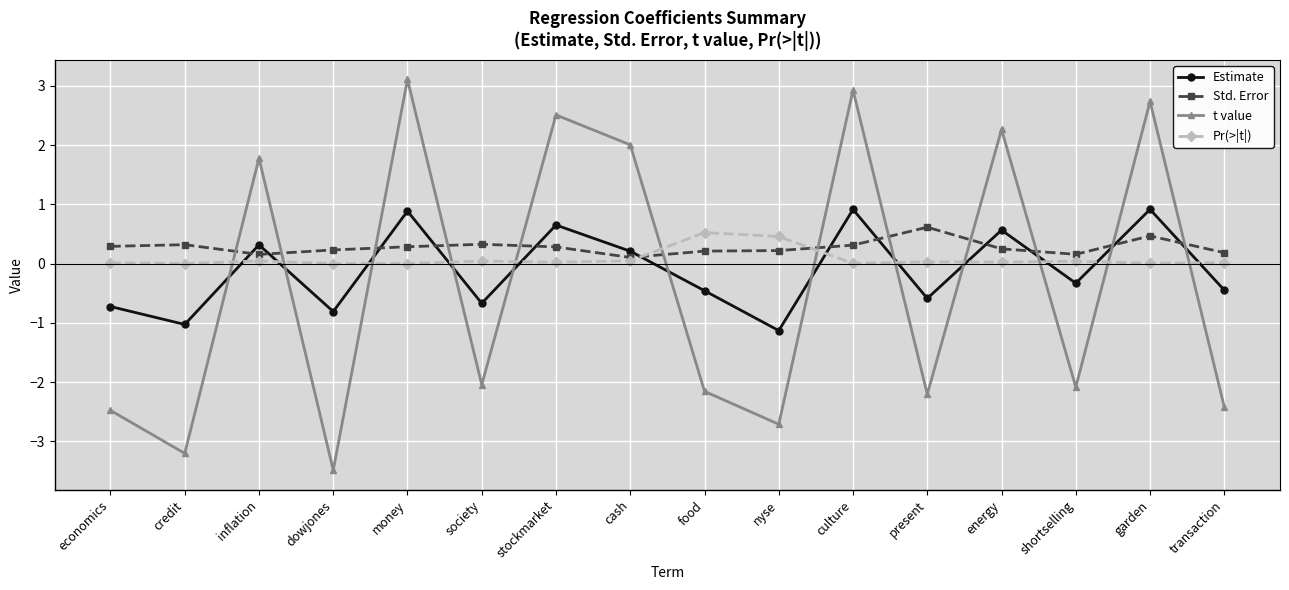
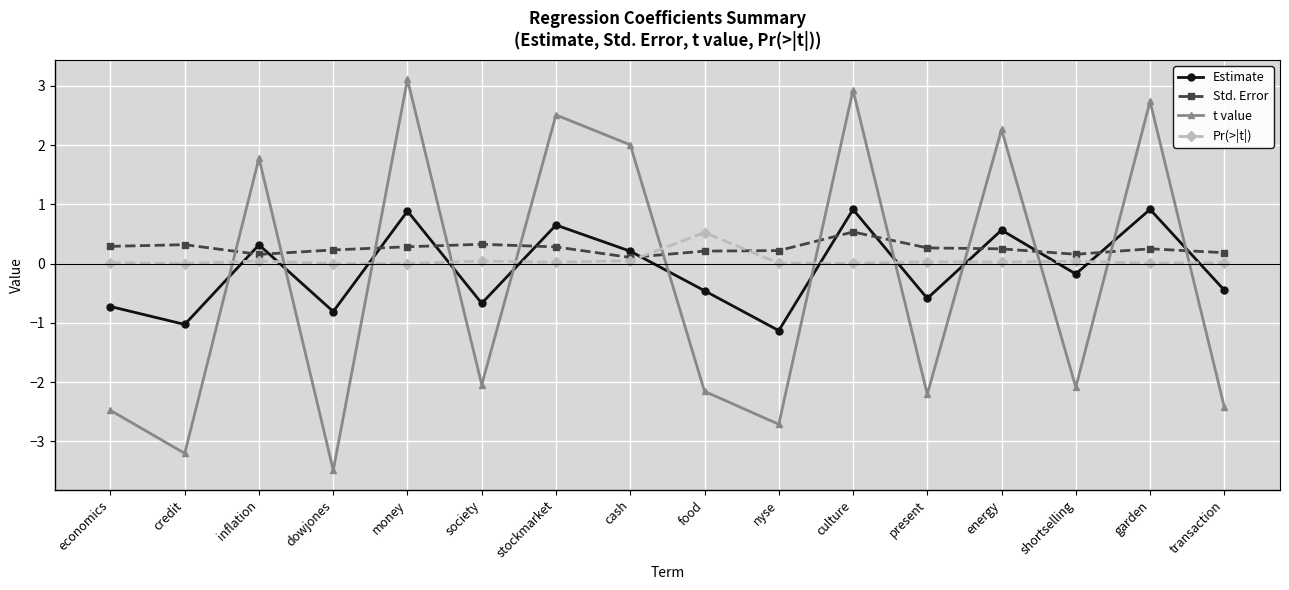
  {
    "Estimate": {
      "economics": -0.7,
      "credit": -1.0,
      "inflation": 0.3,
      "dowjones": -0.8,
      "money": 0.9,
      "society": -0.7,
      "stockmarket": 0.7,
      "cash": 0.2,
      "food": -0.5,
      "nyse": -1.1,
      "culture": 0.9,
      "present": -0.6,
      "energy": 0.6,
-     "shortselling": -0.3,
+     "shortselling": -0.2,
      "garden": 0.9,
      "transaction": -0.4
    },
    "Std. Error": {
      "economics": 0.3,
      "credit": 0.3,
      "inflation": 0.2,
      "dowjones": 0.2,
      "money": 0.3,
      "society": 0.3,
      "stockmarket": 0.3,
      "cash": 0.1,
      "food": 0.2,
      "nyse": 0.2,
-     "culture": 0.3,
-     "present": 0.6,
+     "culture": 0.5,
+     "present": 0.3,
      "energy": 0.3,
      "shortselling": 0.2,
-     "garden": 0.5,
+     "garden": 0.3,
      "transaction": 0.2
    },
    "t value": {
      "economics": -2.5,
      "credit": -3.2,
      "inflation": 1.8,
      "dowjones": -3.5,
      "money": 3.1,
      "society": -2.0,
      "stockmarket": 2.5,
      "cash": 2.0,
      "food": -2.2,
      "nyse": -2.7,
      "culture": 2.9,
      "present": -2.2,
      "energy": 2.3,
      "shortselling": -2.1,
      "garden": 2.7,
      "transaction": -2.4
    },
    "Pr(>|t|)": {
      "economics": 0.0,
      "credit": 0.0,
      "inflation": 0.0,
      "dowjones": 0.0,
      "money": 0.0,
      "society": 0.0,
      "stockmarket": 0.0,
      "cash": 0.0,
      "food": 0.5,
-     "nyse": 0.5,
+     "nyse": 0.0,
      "culture": 0.0,
      "present": 0.0,
      "energy": 0.0,
      "shortselling": 0.0,
      "garden": 0.0,
      "transaction": 0.0
    }
  }
